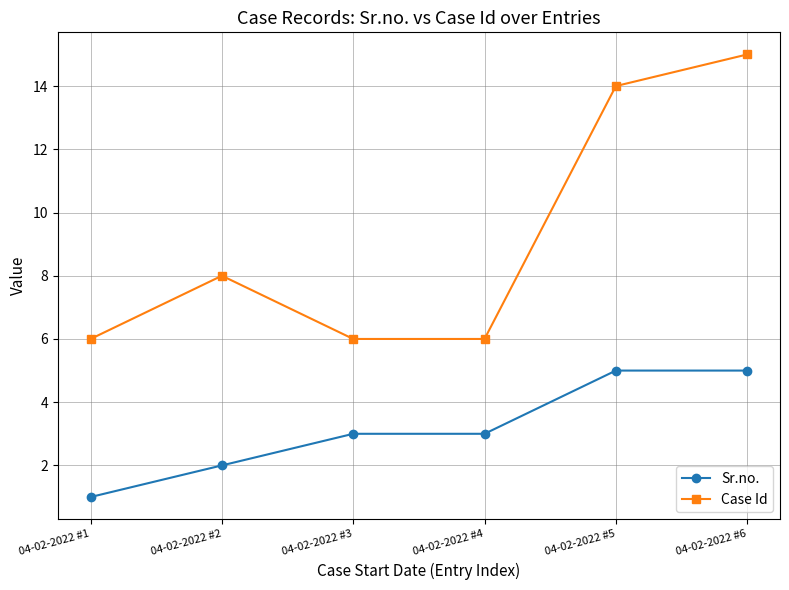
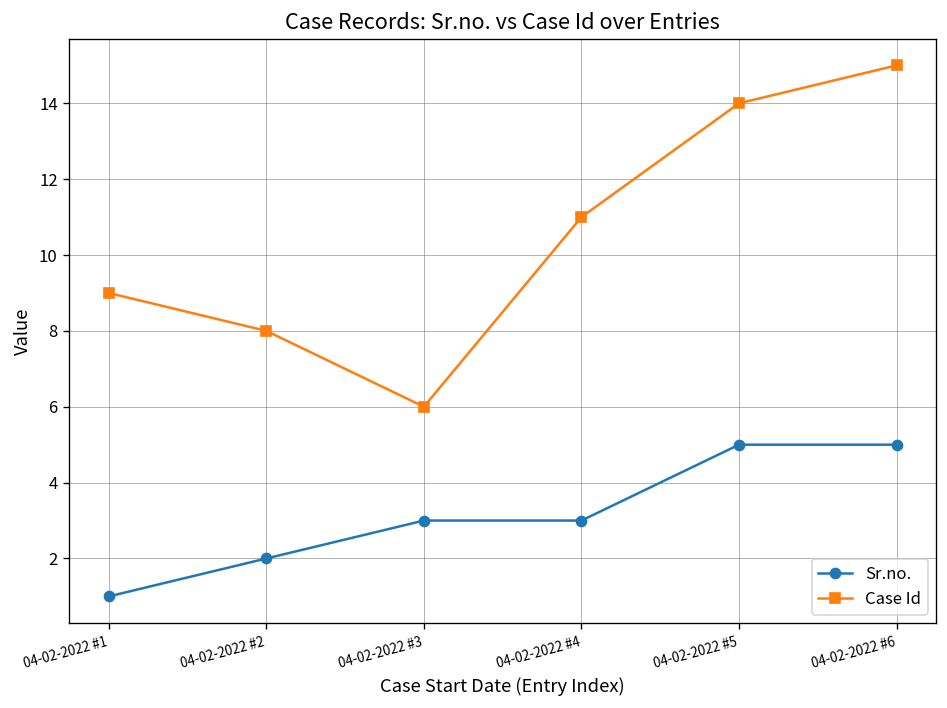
  {
    "Sr.no.": {
      "04-02-2022 #1": 1,
      "04-02-2022 #2": 2,
      "04-02-2022 #3": 3,
      "04-02-2022 #4": 3,
      "04-02-2022 #5": 5,
      "04-02-2022 #6": 5
    },
    "Case Id": {
-     "04-02-2022 #1": 6,
+     "04-02-2022 #1": 9,
      "04-02-2022 #2": 8,
      "04-02-2022 #3": 6,
-     "04-02-2022 #4": 6,
+     "04-02-2022 #4": 11,
      "04-02-2022 #5": 14,
      "04-02-2022 #6": 15
    }
  }
